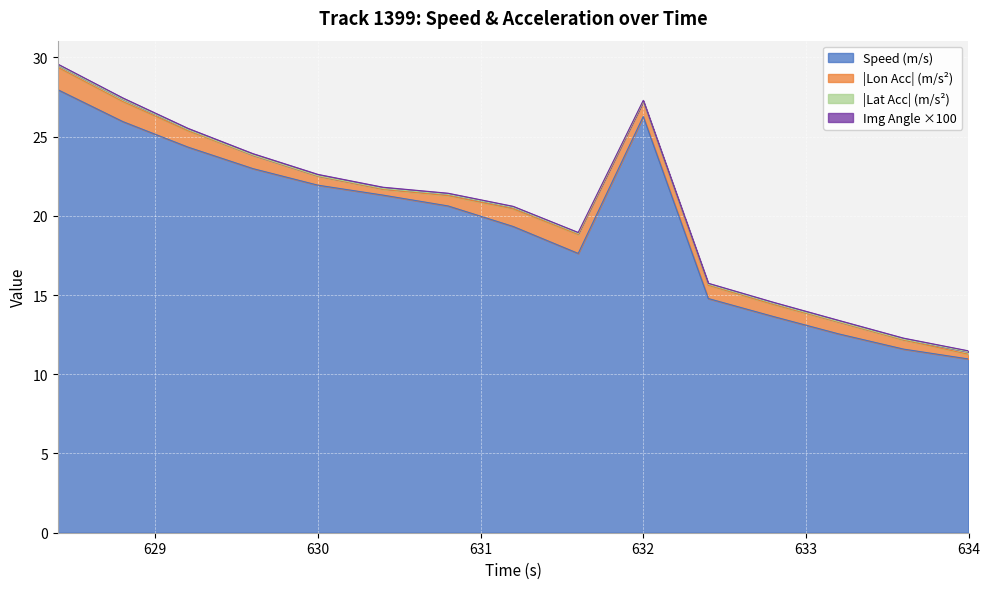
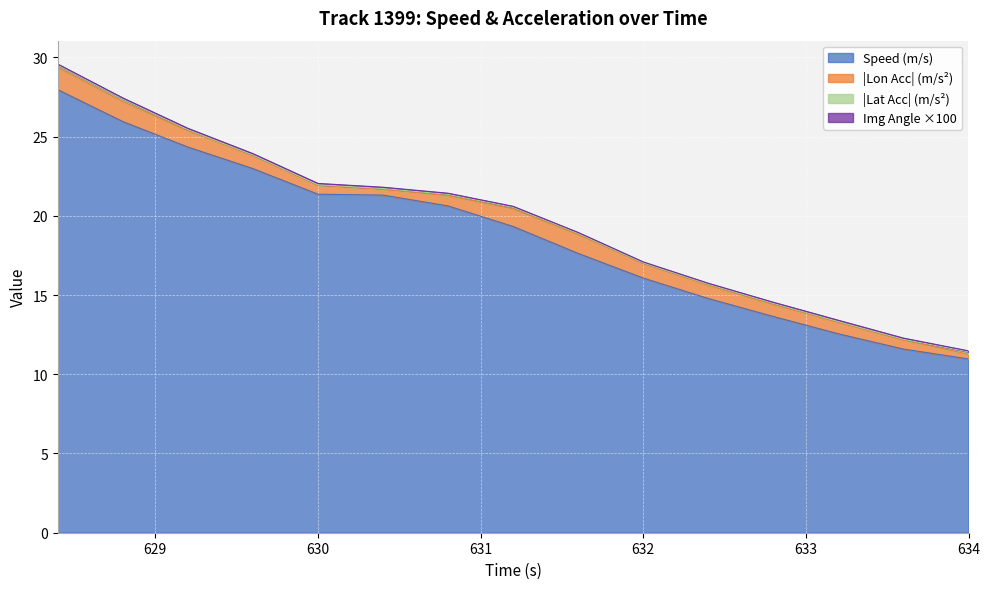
  {
    "Speed (m/s)": {
-     "630": 21.9,
-     "632": 26.3,
+     "630": 21.4,
+     "632": 16.1,
      "634": 11.0
    }
  }
